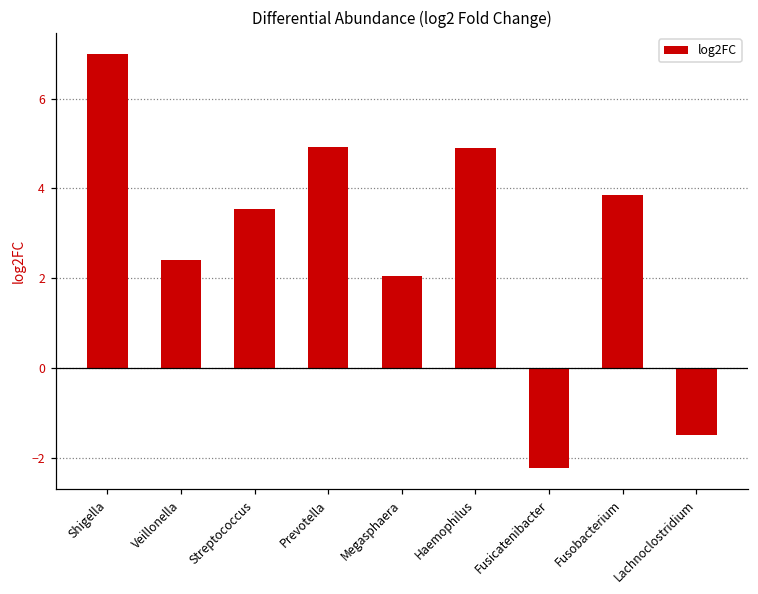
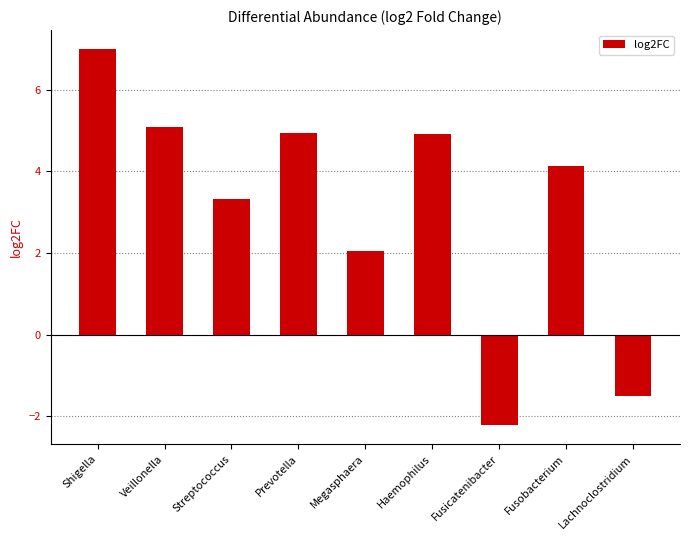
  {
    "Shigella": 7.0,
-   "Veillonella": 2.4,
-   "Streptococcus": 3.5,
+   "Veillonella": 5.1,
+   "Streptococcus": 3.3,
    "Prevotella": 4.9,
    "Megasphaera": 2.1,
    "Haemophilus": 4.9,
    "Fusicatenibacter": -2.2,
-   "Fusobacterium": 3.9,
+   "Fusobacterium": 4.1,
    "Lachnoclostridium": -1.5
  }
